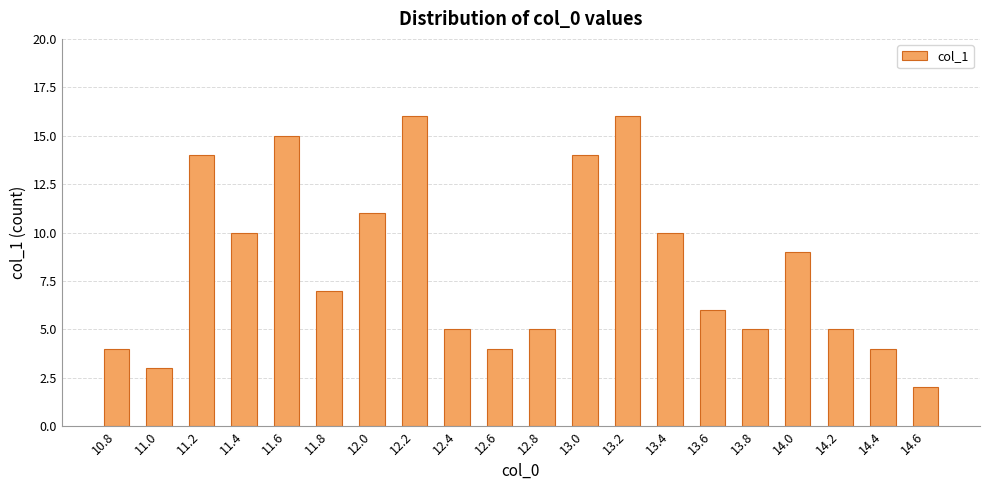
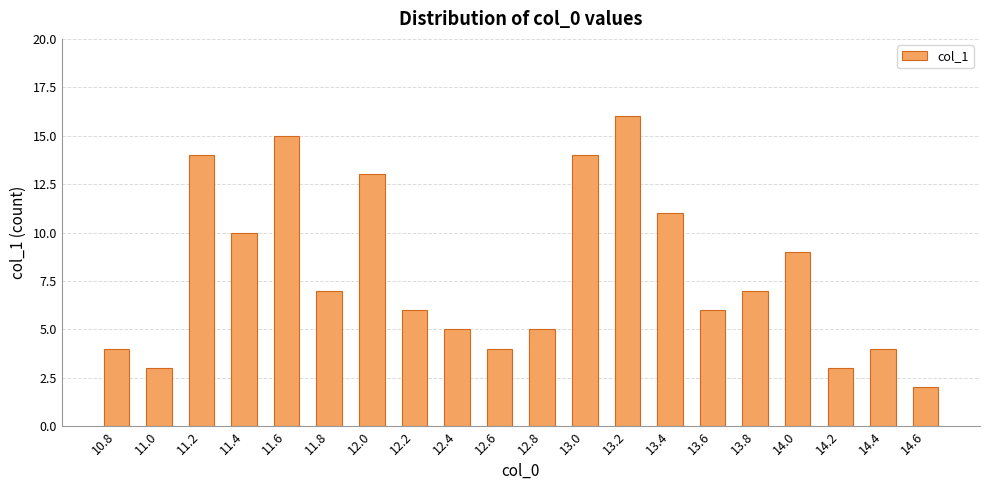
  {
    "10.8": 4,
    "11.0": 3,
    "11.2": 14,
    "11.4": 10,
    "11.6": 15,
    "11.8": 7,
-   "12.0": 11,
-   "12.2": 16,
+   "12.0": 13,
+   "12.2": 6,
    "12.4": 5,
    "12.6": 4,
    "12.8": 5,
    "13.0": 14,
    "13.2": 16,
-   "13.4": 10,
+   "13.4": 11,
    "13.6": 6,
-   "13.8": 5,
+   "13.8": 7,
    "14.0": 9,
-   "14.2": 5,
+   "14.2": 3,
    "14.4": 4,
    "14.6": 2
  }
